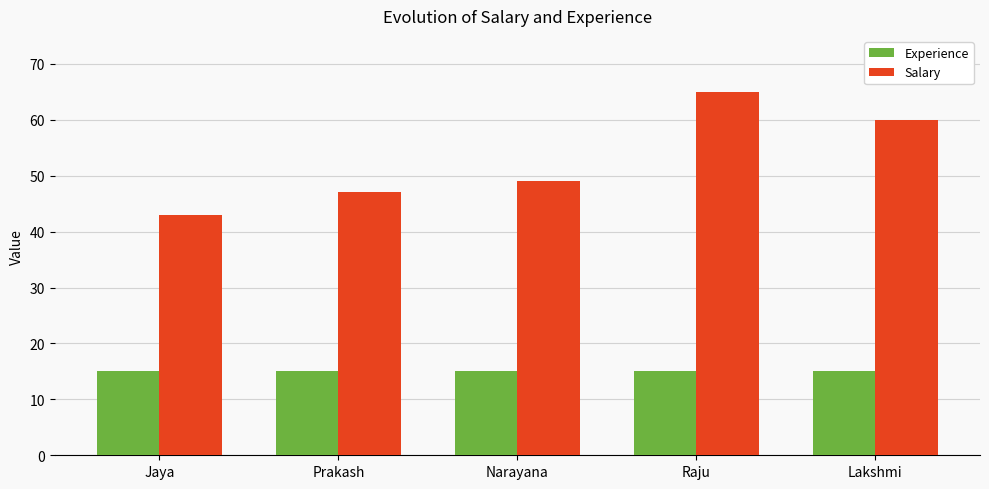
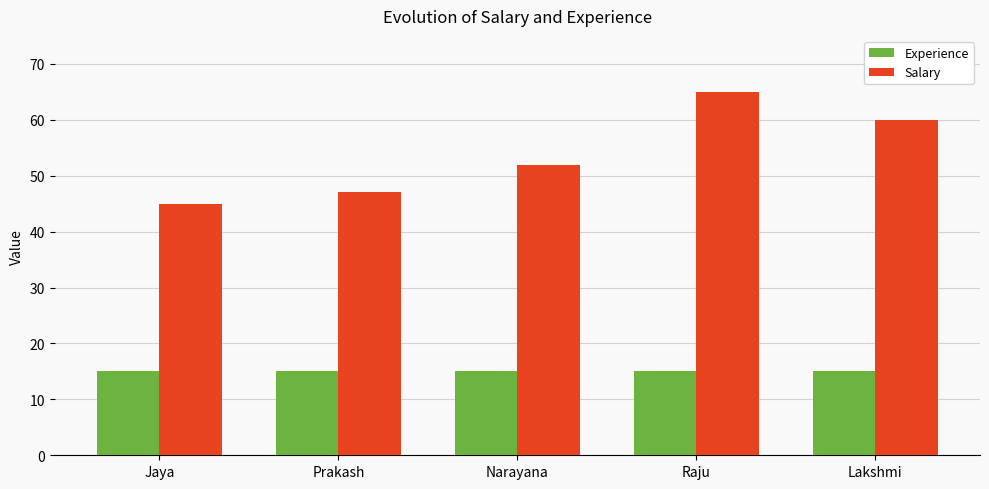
  {
    "Experience": {
      "Jaya": 15,
      "Prakash": 15,
      "Narayana": 15,
      "Raju": 15,
      "Lakshmi": 15
    },
    "Salary": {
-     "Jaya": 43,
+     "Jaya": 45,
      "Prakash": 47,
-     "Narayana": 49,
+     "Narayana": 52,
      "Raju": 65,
      "Lakshmi": 60
    }
  }
